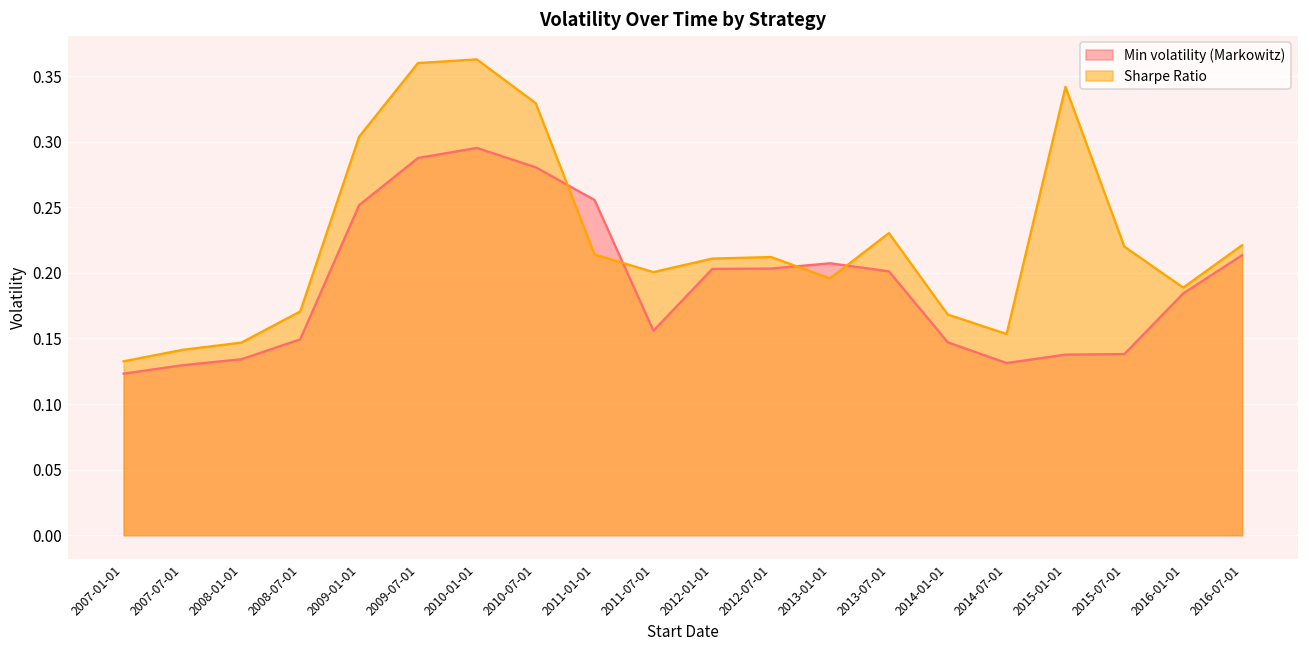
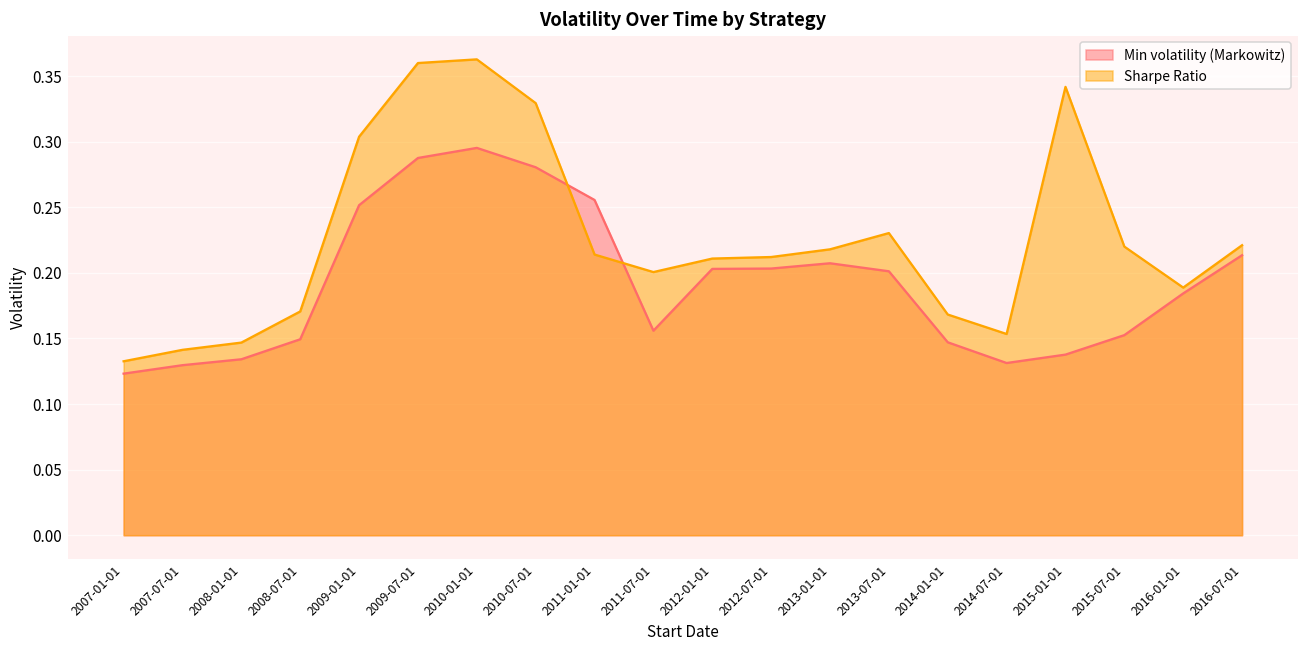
  {
    "Min volatility (Markowitz)": {
      "2007-01-01": 0.123,
      "2007-07-01": 0.130,
      "2008-01-01": 0.134,
      "2008-07-01": 0.149,
      "2009-01-01": 0.252,
      "2009-07-01": 0.288,
      "2010-01-01": 0.295,
      "2010-07-01": 0.281,
      "2011-01-01": 0.256,
      "2011-07-01": 0.156,
      "2012-01-01": 0.203,
      "2012-07-01": 0.203,
      "2013-01-01": 0.207,
      "2013-07-01": 0.201,
      "2014-01-01": 0.147,
      "2014-07-01": 0.131,
      "2015-01-01": 0.138,
-     "2015-07-01": 0.138,
+     "2015-07-01": 0.153,
      "2016-01-01": 0.184,
      "2016-07-01": 0.214
    },
    "Sharpe Ratio": {
      "2007-01-01": 0.133,
      "2007-07-01": 0.141,
      "2008-01-01": 0.147,
      "2008-07-01": 0.171,
      "2009-01-01": 0.304,
      "2009-07-01": 0.360,
      "2010-01-01": 0.363,
      "2010-07-01": 0.329,
      "2011-01-01": 0.214,
      "2011-07-01": 0.201,
      "2012-01-01": 0.211,
      "2012-07-01": 0.212,
-     "2013-01-01": 0.196,
+     "2013-01-01": 0.218,
      "2013-07-01": 0.230,
      "2014-01-01": 0.168,
      "2014-07-01": 0.153,
      "2015-01-01": 0.342,
      "2015-07-01": 0.220,
      "2016-01-01": 0.189,
      "2016-07-01": 0.221
    }
  }
